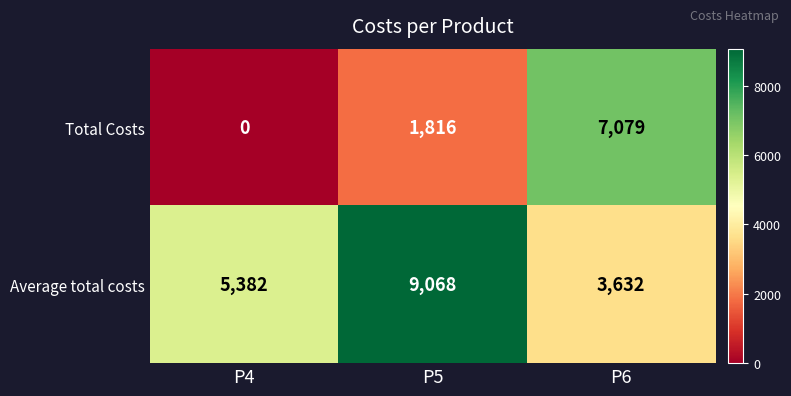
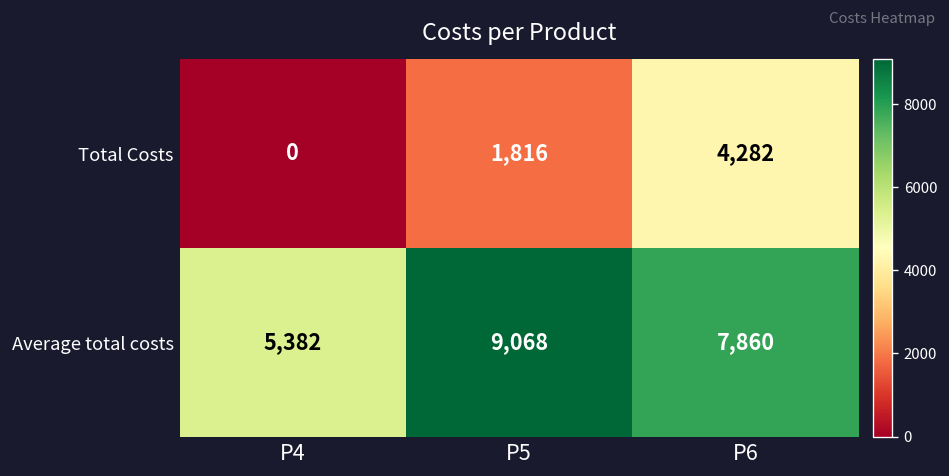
  {
    "Total Costs": {
      "P4": "0",
      "P5": "1,816",
-     "P6": "7,079"
+     "P6": "4,282"
    },
    "Average total costs": {
      "P4": "5,382",
      "P5": "9,068",
-     "P6": "3,632"
+     "P6": "7,860"
    }
  }
